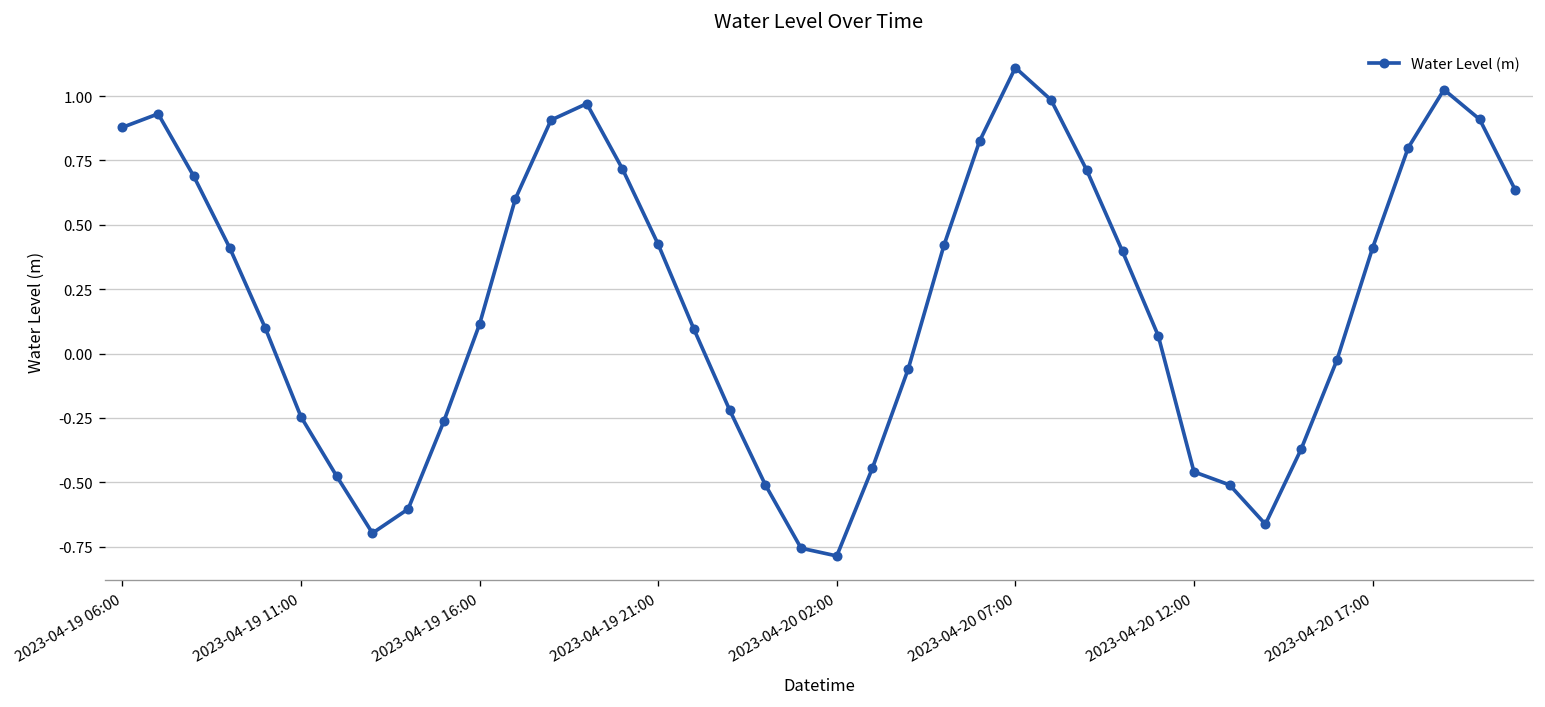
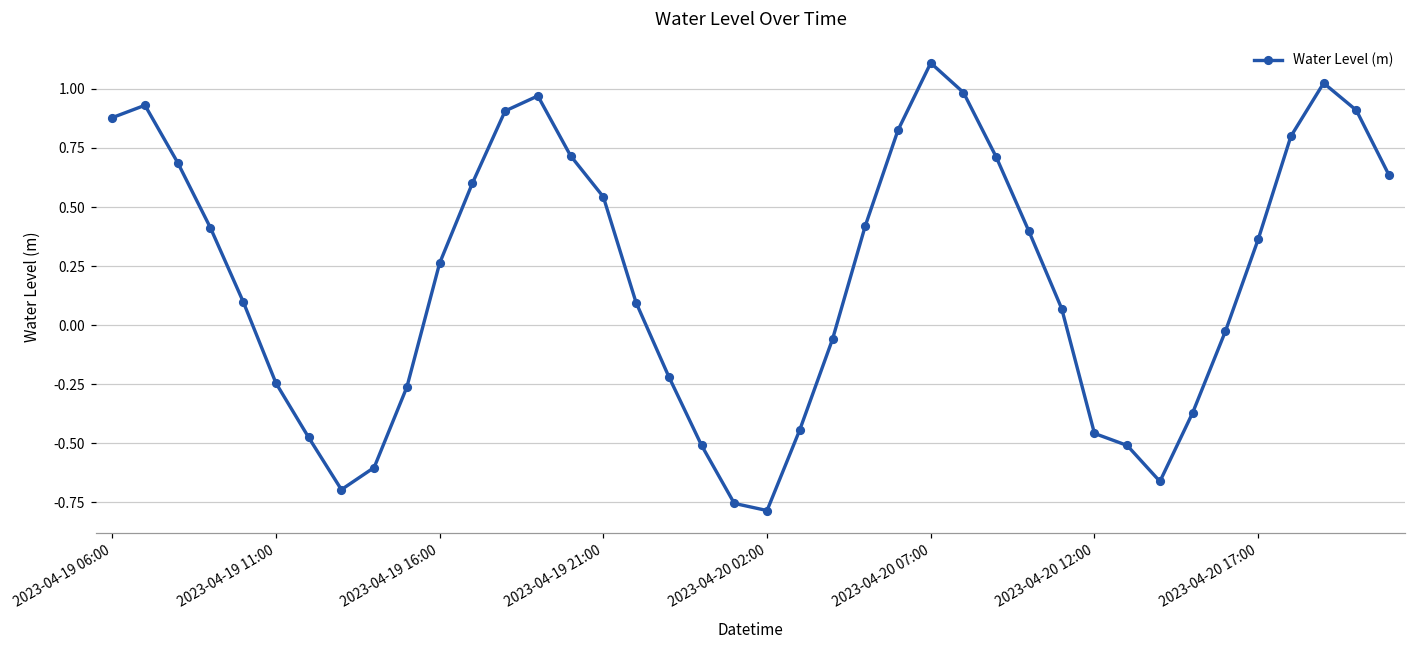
  {
    "2023-04-19 06:00": 0.88,
    "2023-04-19 11:00": -0.25,
-   "2023-04-19 16:00": 0.11,
-   "2023-04-19 21:00": 0.42,
+   "2023-04-19 16:00": 0.26,
+   "2023-04-19 21:00": 0.54,
    "2023-04-20 02:00": -0.79,
    "2023-04-20 07:00": 1.11,
    "2023-04-20 12:00": -0.46,
-   "2023-04-20 17:00": 0.41
+   "2023-04-20 17:00": 0.36
  }
